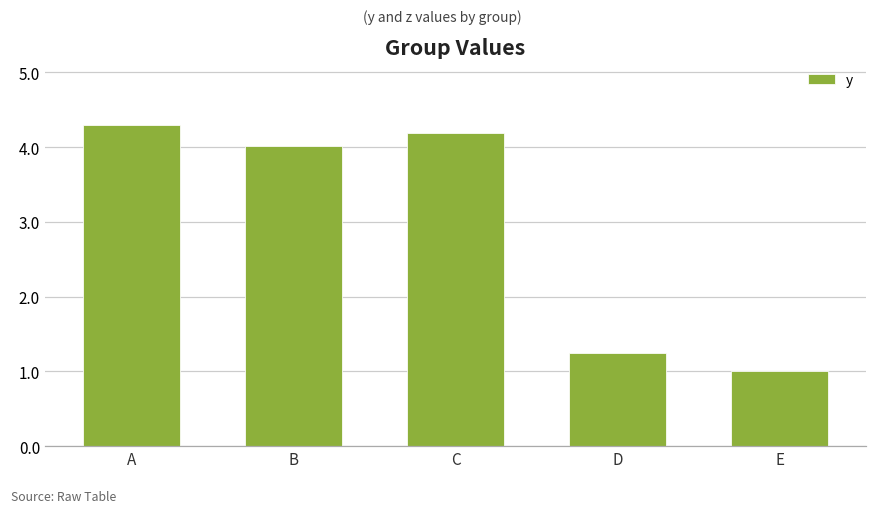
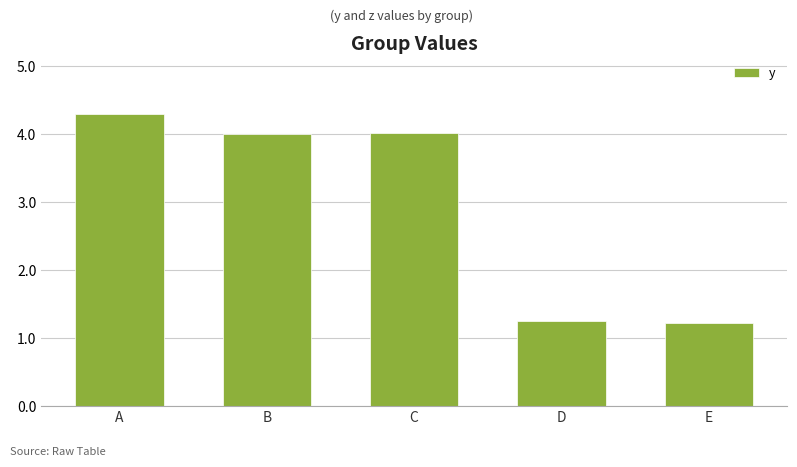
  {
    "A": 4.3,
    "B": 4.0,
-   "C": 4.2,
+   "C": 4.0,
    "D": 1.3,
-   "E": 1.0
+   "E": 1.2
  }
